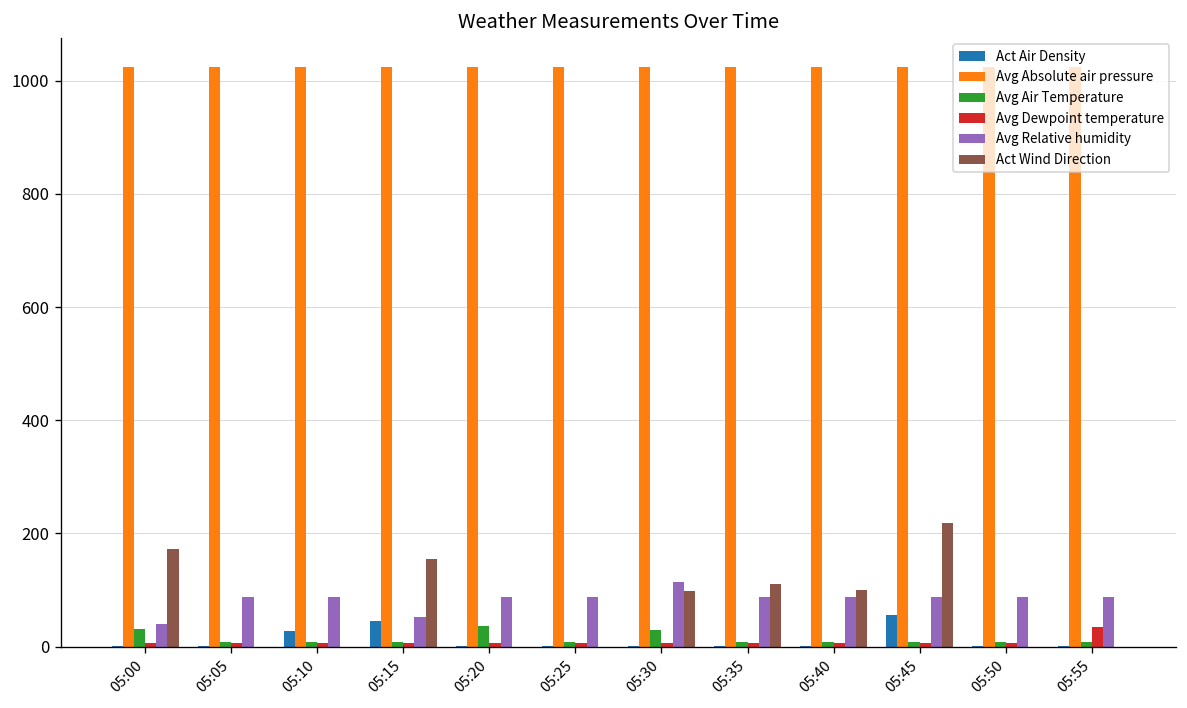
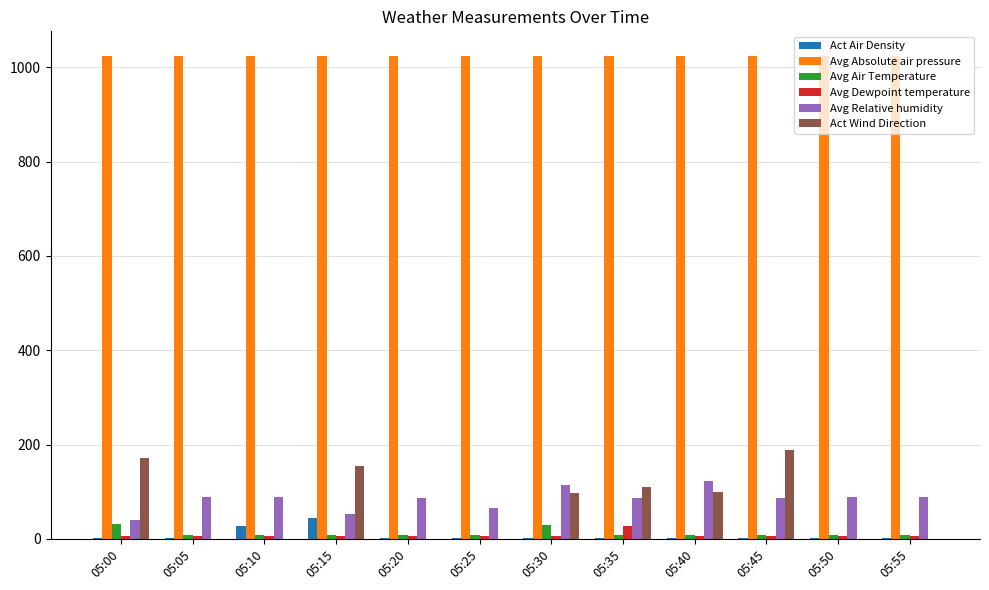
  {
    "Act Air Density": {
      "05:10": 30,
      "05:15": 40,
-     "05:45": 60
+     "05:45": 0
    },
    "Avg Absolute air pressure": {
      "05:00": 1020,
      "05:05": 1020,
      "05:10": 1020,
      "05:15": 1020,
      "05:20": 1020,
      "05:25": 1020,
      "05:30": 1020,
      "05:35": 1020,
      "05:40": 1020,
      "05:45": 1020
    },
    "Avg Air Temperature": {
      "05:00": 30,
      "05:05": 10,
      "05:10": 10,
      "05:15": 10,
-     "05:20": 40,
+     "05:20": 10,
      "05:25": 10,
      "05:30": 30,
      "05:35": 10,
      "05:40": 10,
      "05:45": 10,
      "05:50": 10,
      "05:55": 10
    },
    "Avg Dewpoint temperature": {
      "05:00": 10,
      "05:05": 10,
      "05:10": 10,
      "05:15": 10,
      "05:20": 10,
      "05:25": 10,
      "05:30": 10,
-     "05:35": 10,
+     "05:35": 30,
      "05:40": 10,
      "05:45": 10,
      "05:50": 10,
-     "05:55": 40
+     "05:55": 10
    },
    "Avg Relative humidity": {
      "05:00": 40,
      "05:05": 90,
      "05:10": 90,
      "05:15": 50,
      "05:20": 90,
-     "05:25": 90,
+     "05:25": 70,
      "05:30": 110,
      "05:35": 90,
-     "05:40": 90,
+     "05:40": 120,
      "05:45": 90,
      "05:50": 90,
      "05:55": 90
    },
    "Act Wind Direction": {
      "05:00": 170,
      "05:05": 0,
      "05:10": 0,
      "05:15": 160,
      "05:20": 0,
      "05:25": 0,
      "05:30": 100,
      "05:35": 110,
      "05:40": 100,
-     "05:45": 220,
+     "05:45": 190,
      "05:50": 0,
      "05:55": 0
    }
  }
